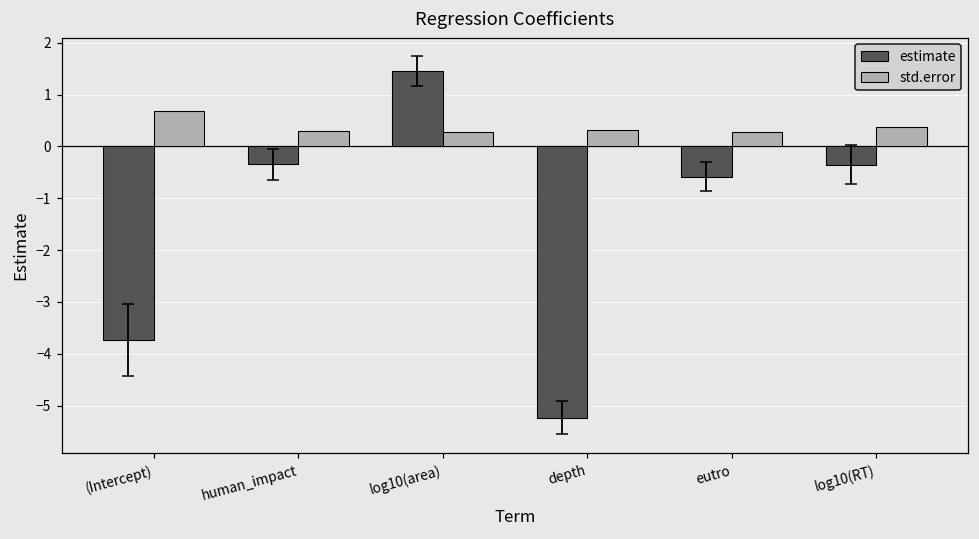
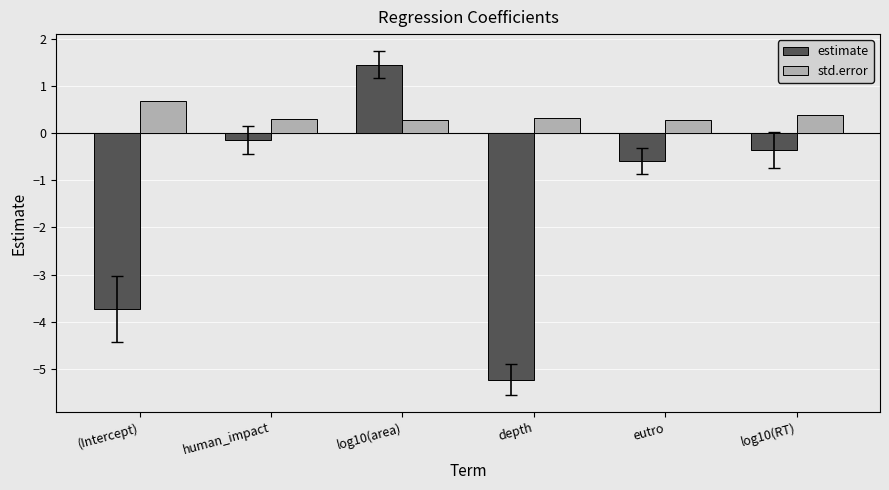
  {
    "estimate": {
      "(Intercept)": -3.7,
-     "human_impact": -0.3,
+     "human_impact": -0.1,
      "log10(area)": 1.5,
      "depth": -5.2,
      "eutro": -0.6,
      "log10(RT)": -0.3
    },
    "std.error": {
      "(Intercept)": 0.7,
      "human_impact": 0.3,
      "log10(area)": 0.3,
      "depth": 0.3,
      "eutro": 0.3,
      "log10(RT)": 0.4
    }
  }
